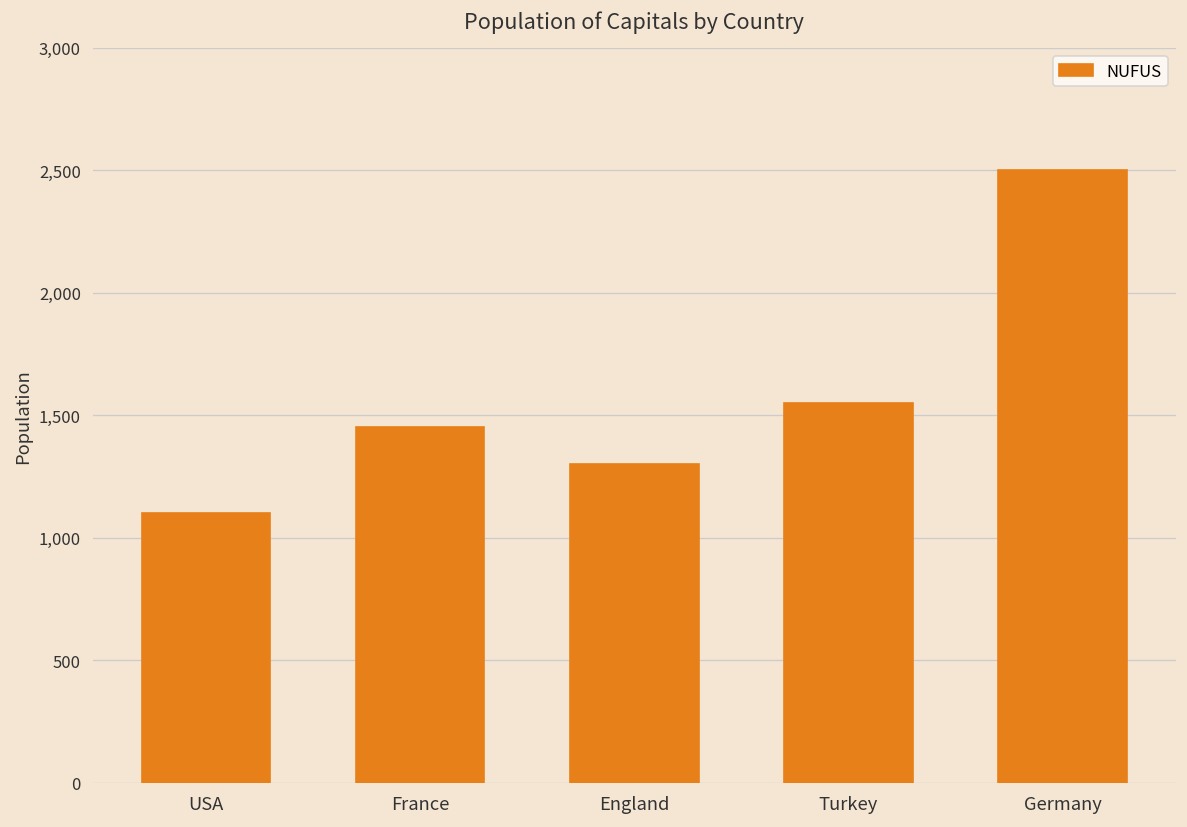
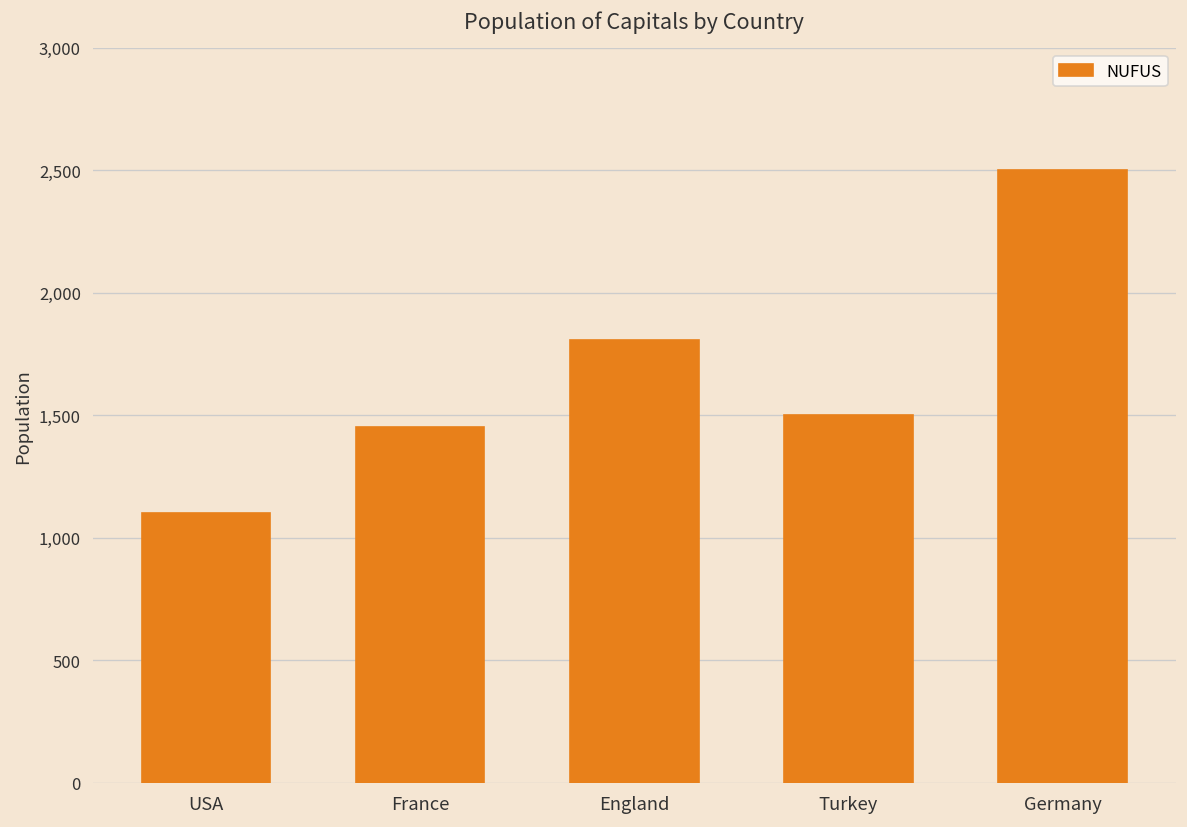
  {
    "USA": "1,100",
    "France": "1,450",
-   "England": "1,300",
-   "Turkey": "1,550",
+   "England": "1,810",
+   "Turkey": "1,500",
    "Germany": "2,500"
  }
